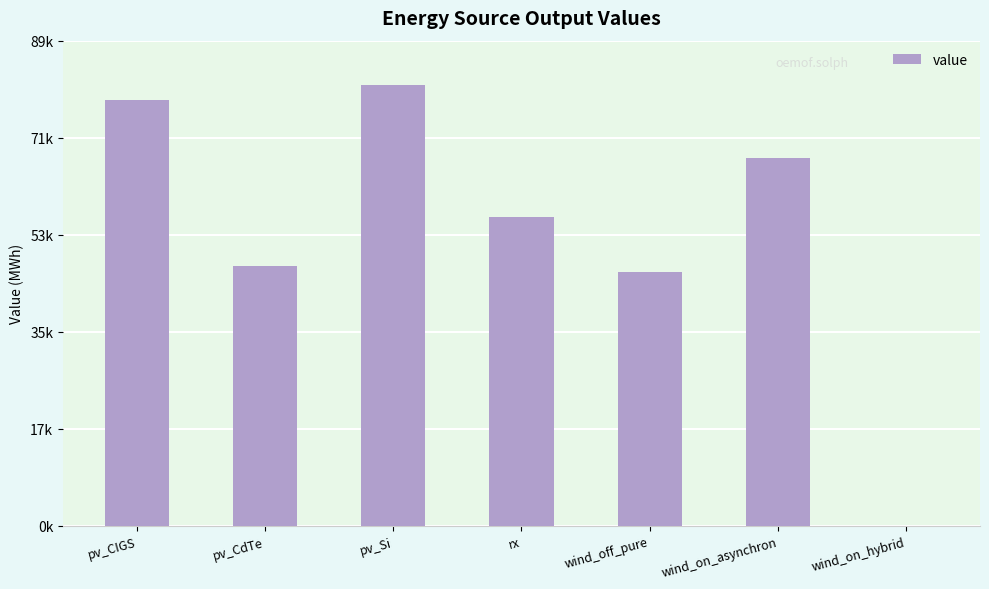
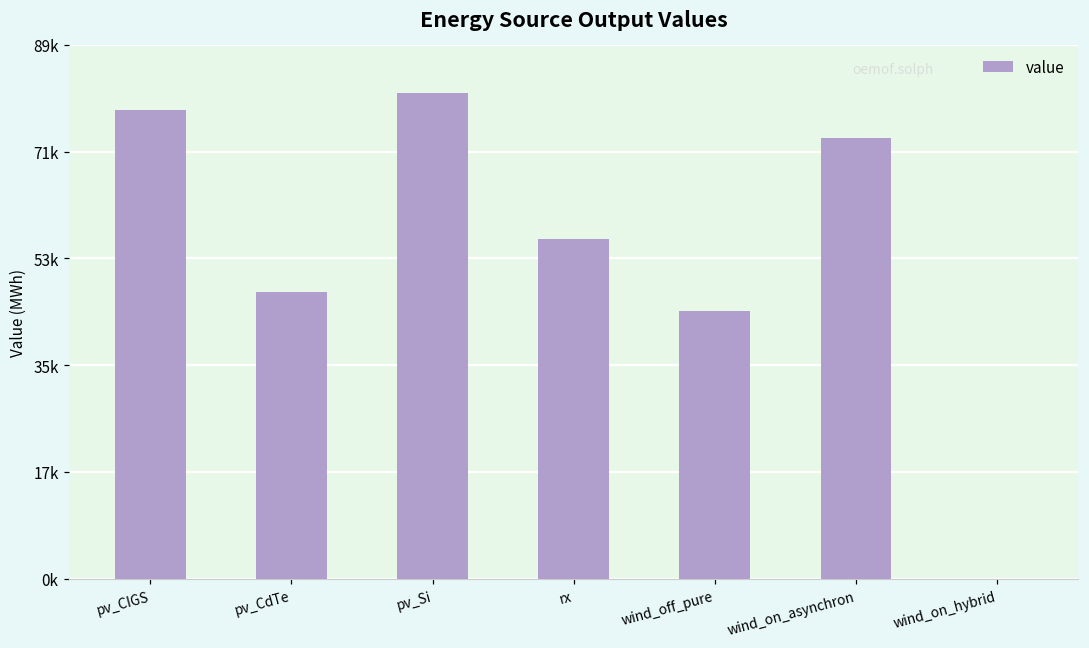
  {
    "pv_CIGS": 79000,
    "pv_CdTe": 48000,
    "pv_Si": 82000,
    "rx": 57000,
-   "wind_off_pure": 47000,
-   "wind_on_asynchron": 68000,
+   "wind_off_pure": 45000,
+   "wind_on_asynchron": 74000,
    "wind_on_hybrid": 0
  }
